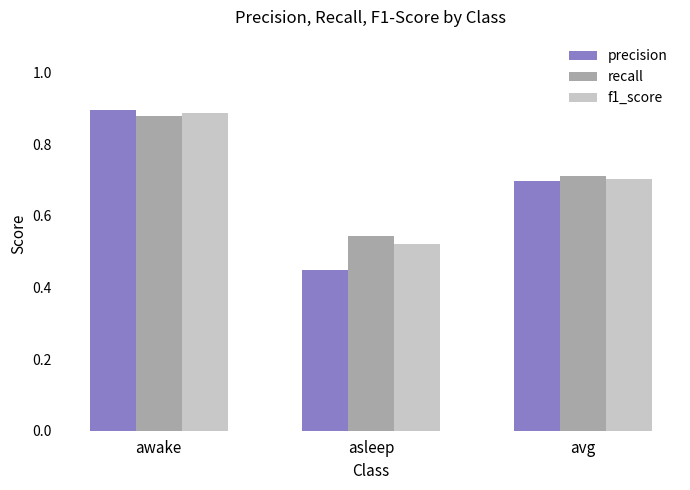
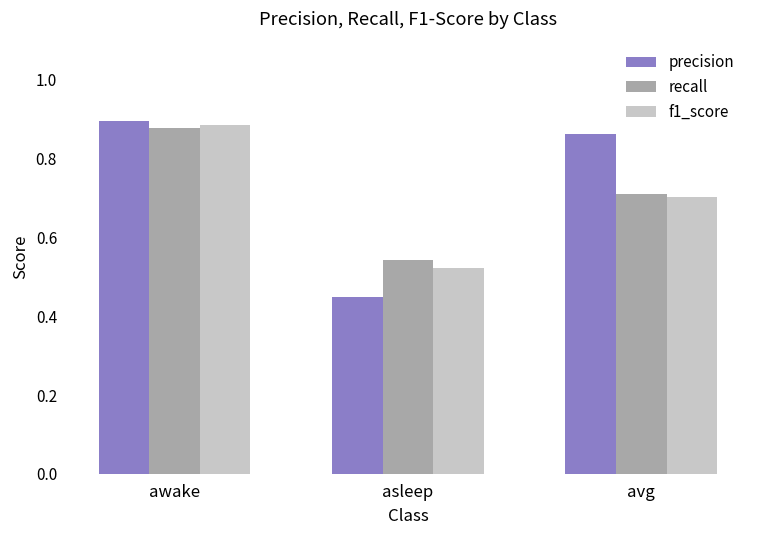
  {
    "precision": {
      "awake": 0.89,
      "asleep": 0.45,
-     "avg": 0.70
+     "avg": 0.86
    }
  }
